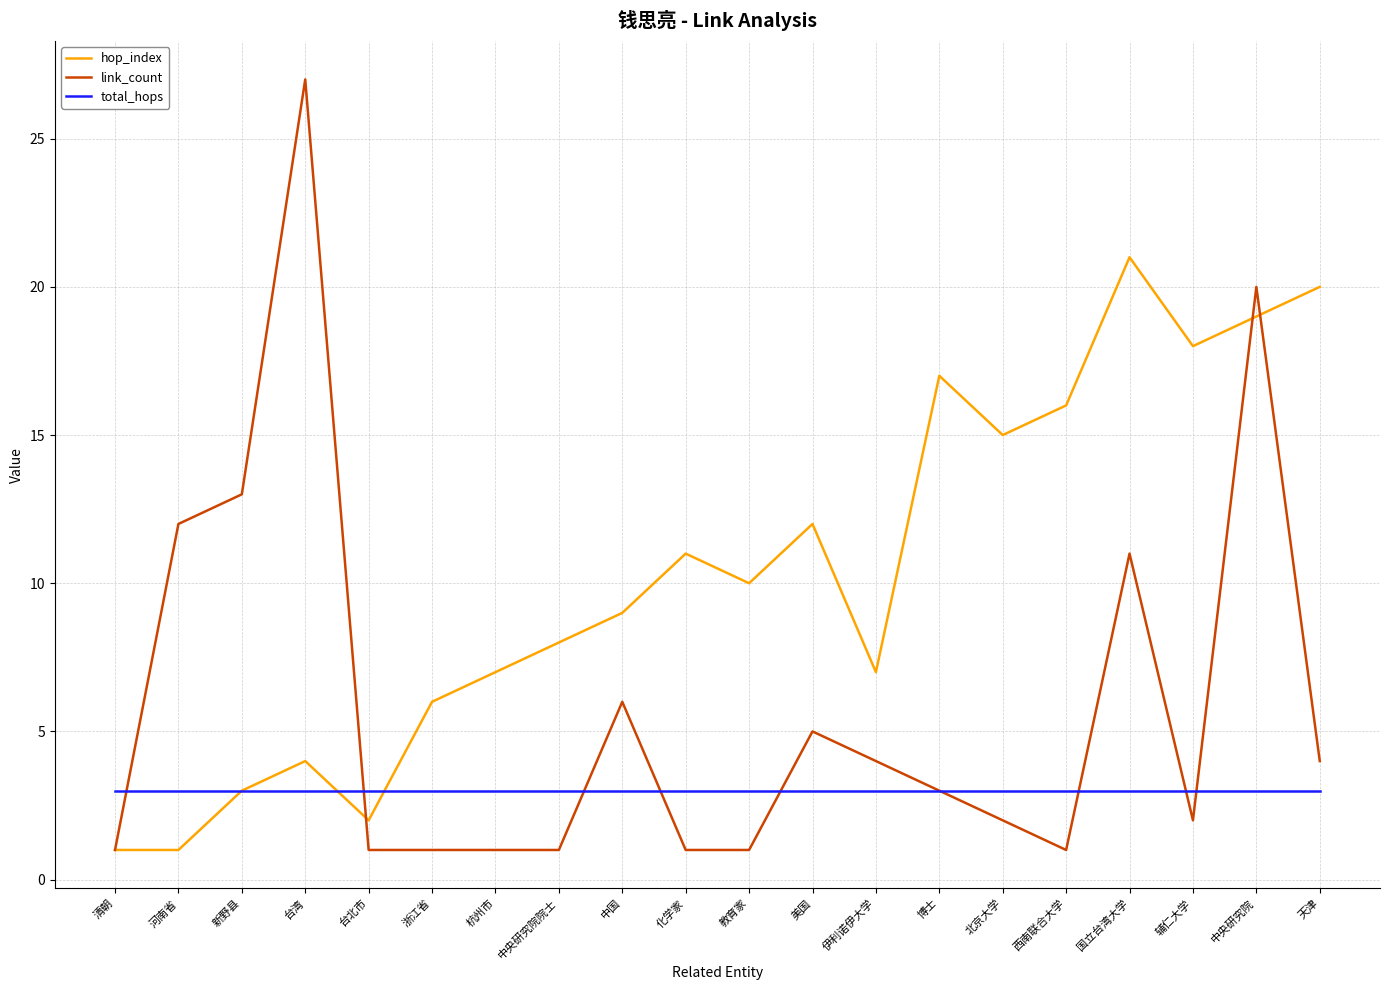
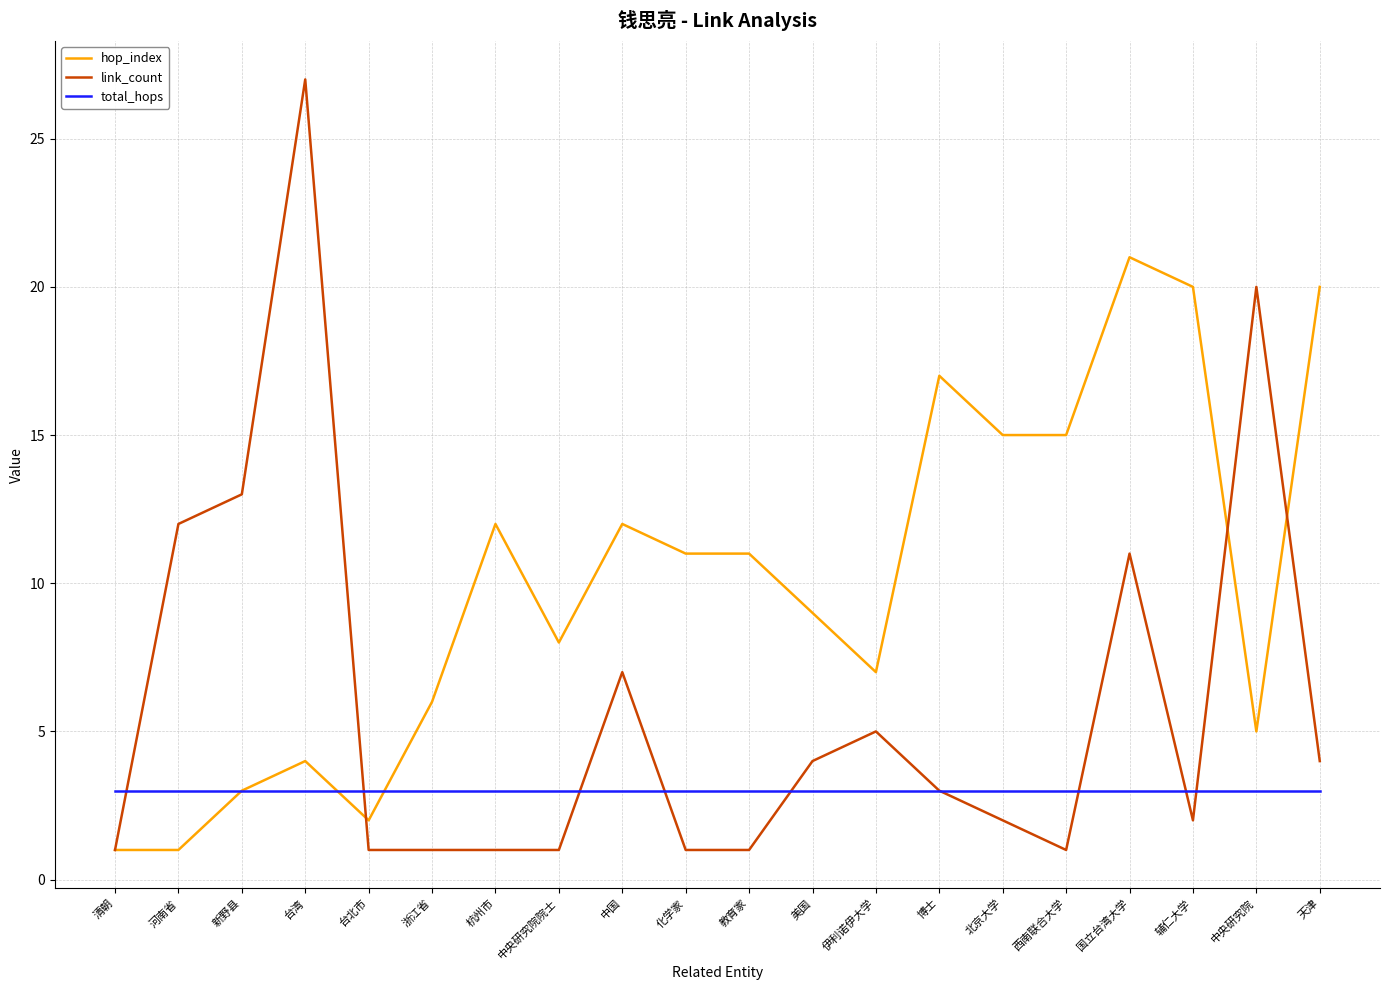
  {
    "hop_index": {
      "河南省": 1,
      "台湾": 4,
      "台北市": 2,
      "浙江省": 6,
-     "杭州市": 7,
+     "杭州市": 12,
      "中央研究院院士": 8,
-     "中国": 9,
+     "中国": 12,
      "化学家": 11,
-     "教育家": 10,
-     "美国": 12,
+     "教育家": 11,
+     "美国": 9,
      "伊利诺伊大学": 7,
      "博士": 17,
      "北京大学": 15,
-     "西南联合大学": 16,
+     "西南联合大学": 15,
      "国立台湾大学": 21,
-     "辅仁大学": 18,
-     "中央研究院": 19,
+     "辅仁大学": 20,
+     "中央研究院": 5,
      "天津": 20
    },
    "link_count": {
      "河南省": 12,
      "新野县": 13,
      "台湾": 27,
      "台北市": 1,
      "浙江省": 1,
      "杭州市": 1,
      "中央研究院院士": 1,
-     "中国": 6,
+     "中国": 7,
      "化学家": 1,
      "教育家": 1,
-     "美国": 5,
-     "伊利诺伊大学": 4,
+     "美国": 4,
+     "伊利诺伊大学": 5,
      "北京大学": 2,
      "西南联合大学": 1,
      "国立台湾大学": 11,
      "辅仁大学": 2,
      "中央研究院": 20,
      "天津": 4
    },
    "total_hops": {
      "清朝": 3,
      "河南省": 3,
      "台湾": 3,
      "台北市": 3,
      "浙江省": 3,
      "杭州市": 3,
      "中央研究院院士": 3,
      "中国": 3,
      "化学家": 3,
      "教育家": 3,
      "美国": 3,
      "伊利诺伊大学": 3,
      "北京大学": 3,
      "西南联合大学": 3,
      "国立台湾大学": 3,
      "辅仁大学": 3,
      "中央研究院": 3,
      "天津": 3
    }
  }
